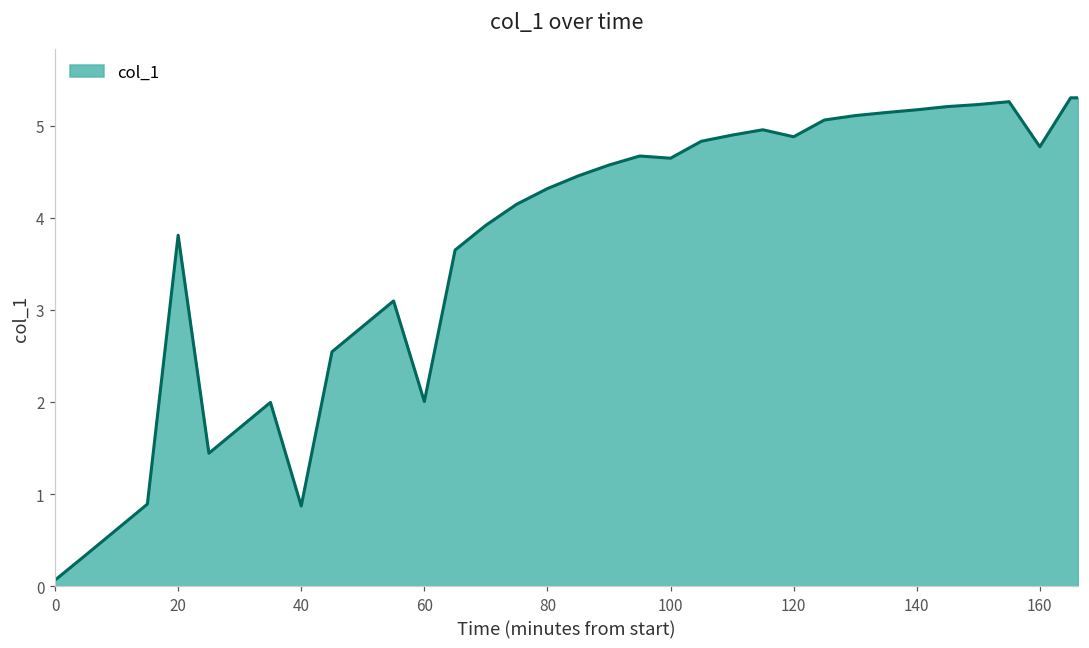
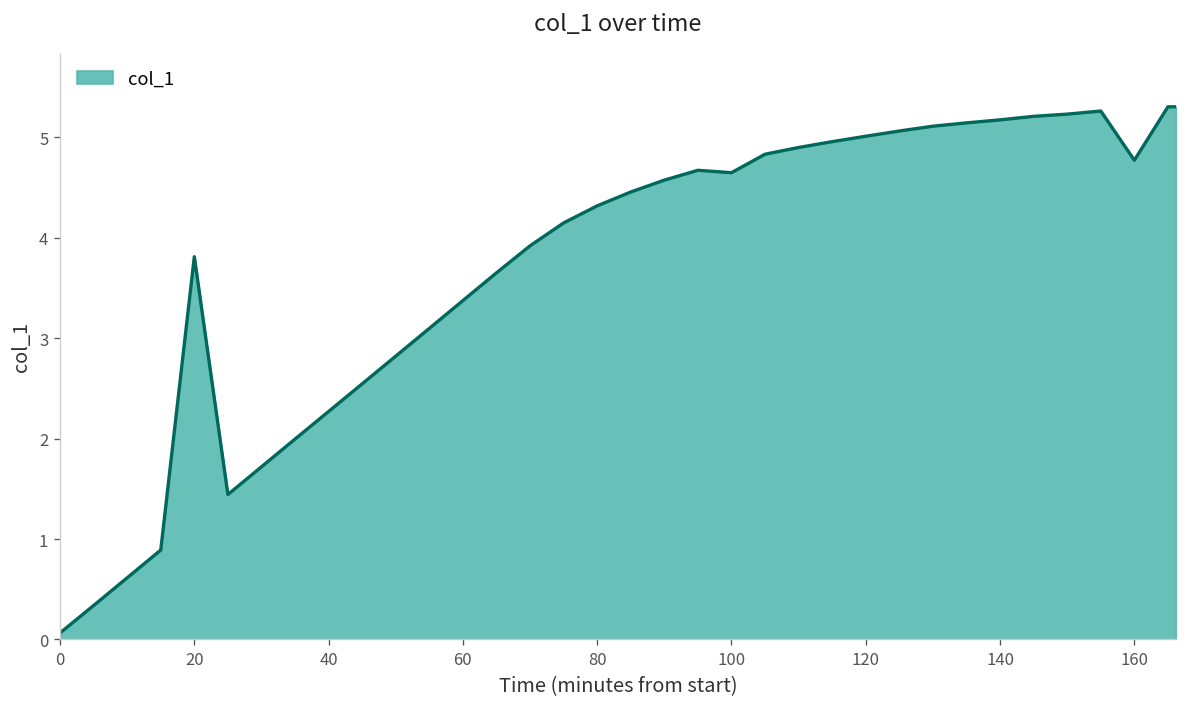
  {
    "0": 0.1,
    "20": 3.8,
-   "40": 0.9,
-   "60": 2.0,
+   "40": 2.3,
+   "60": 3.4,
    "80": 4.3,
    "100": 4.6,
-   "120": 4.9,
+   "120": 5.0,
    "140": 5.2,
    "160": 4.8
  }
